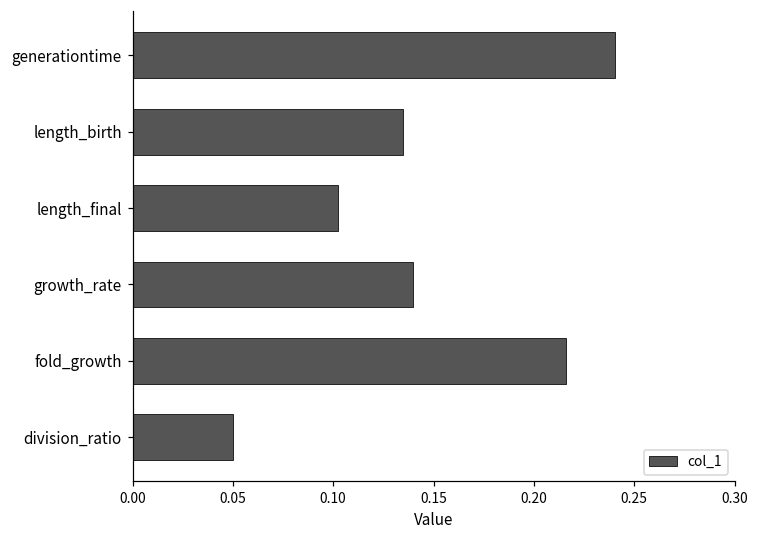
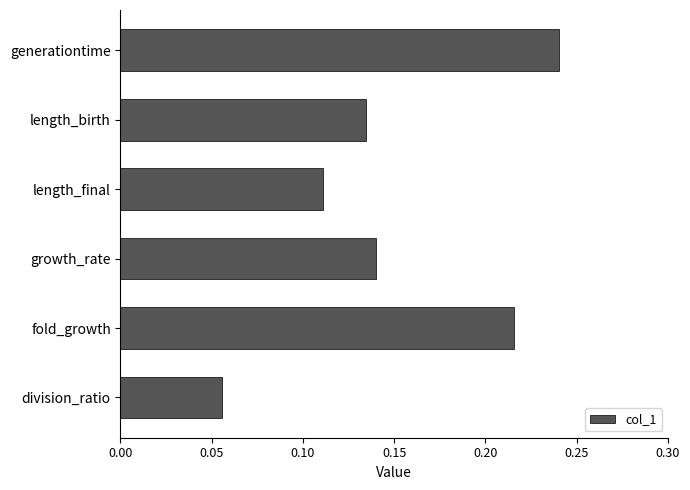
  {
    "generationtime": 0.241,
    "length_birth": 0.135,
-   "length_final": 0.103,
+   "length_final": 0.111,
    "growth_rate": 0.140,
    "fold_growth": 0.216,
-   "division_ratio": 0.050
+   "division_ratio": 0.056
  }
